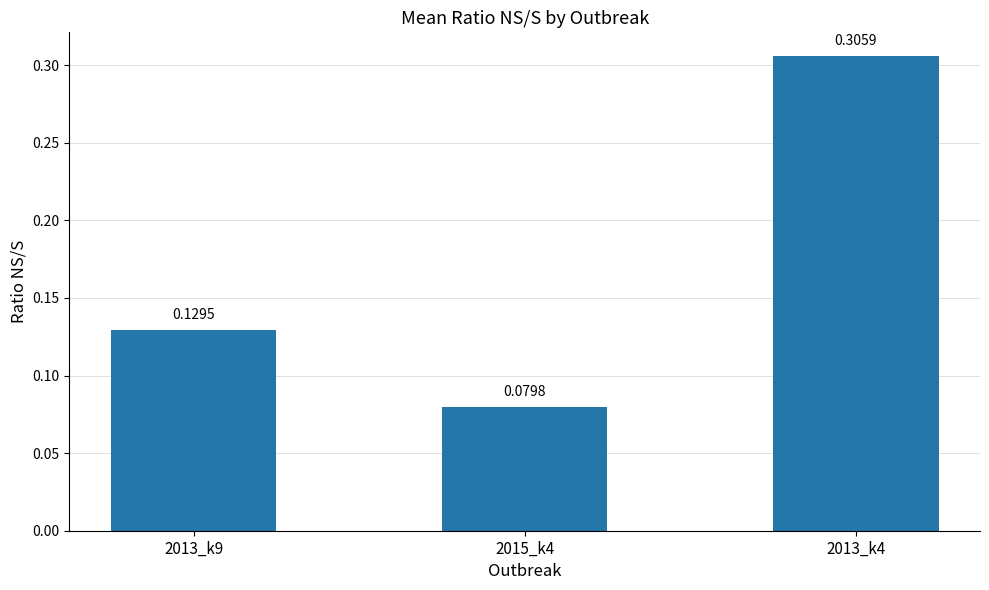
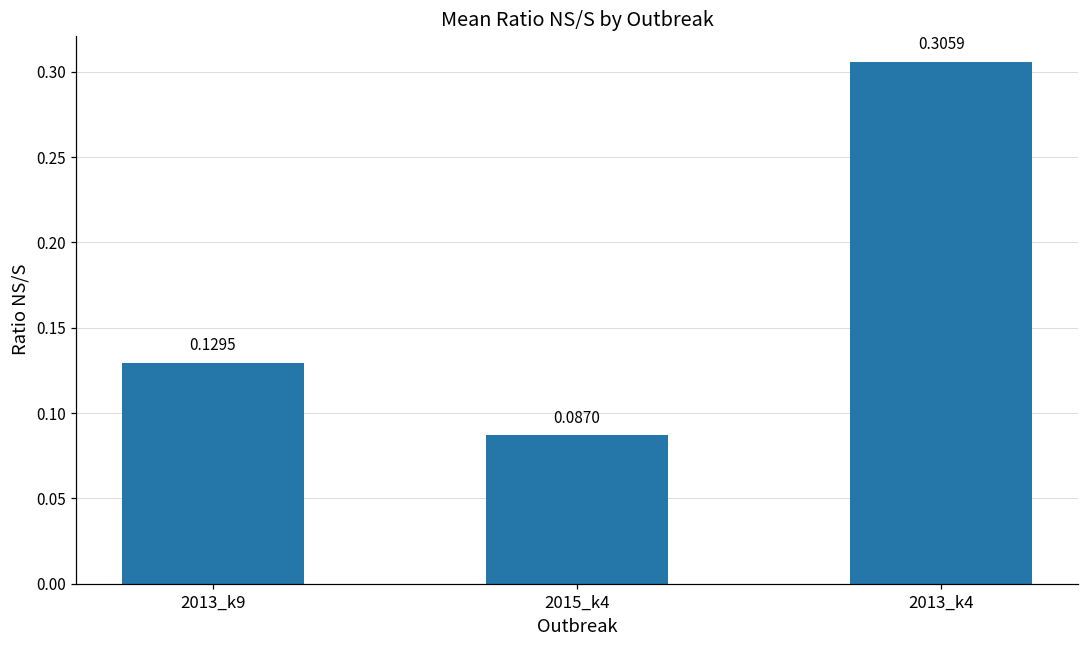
  {
    "2013_k9": 0.1295,
-   "2015_k4": 0.0798,
+   "2015_k4": 0.0870,
    "2013_k4": 0.3059
  }
